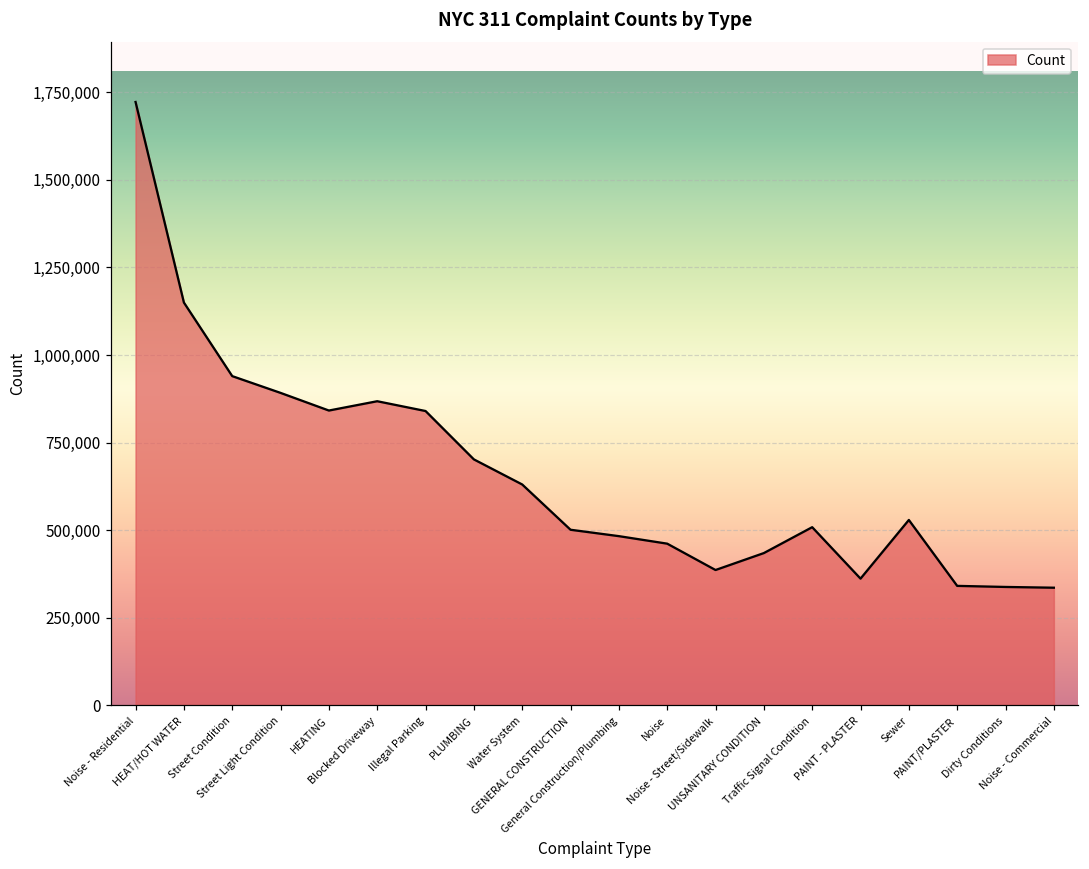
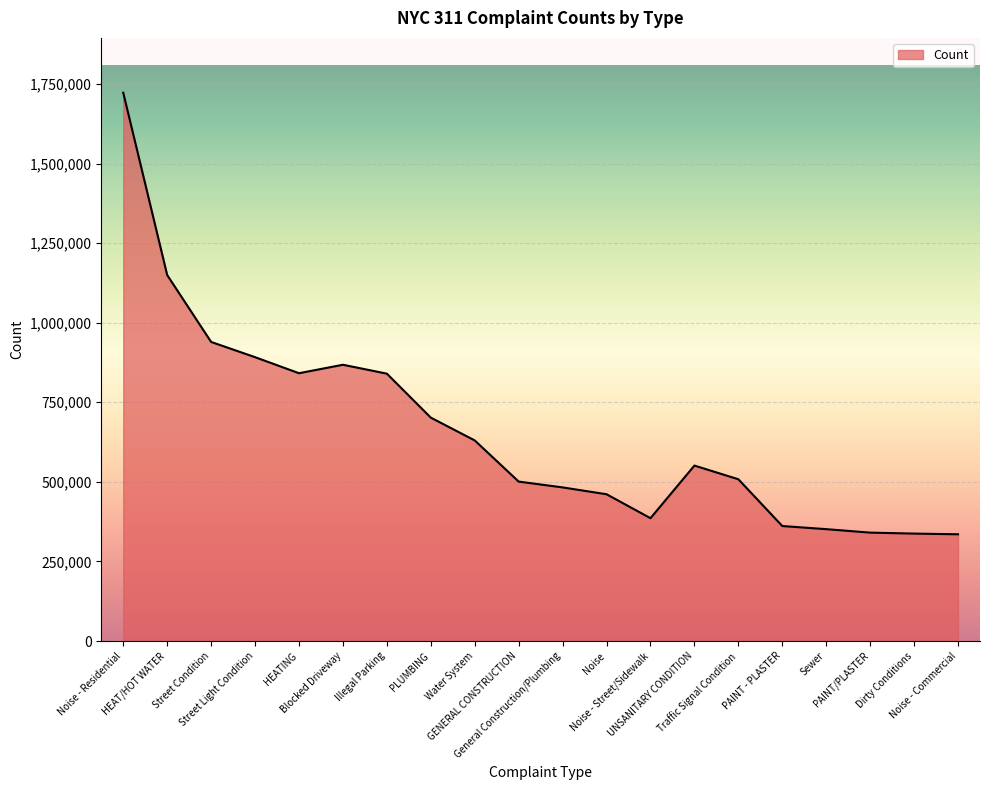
  {
    "Noise - Residential": "1,720,000",
    "HEAT/HOT WATER": "1,150,000",
    "Street Condition": "940,000",
    "Street Light Condition": "890,000",
    "HEATING": "840,000",
    "Blocked Driveway": "870,000",
    "Illegal Parking": "840,000",
    "PLUMBING": "700,000",
    "Water System": "630,000",
    "GENERAL CONSTRUCTION": "500,000",
    "General Construction/Plumbing": "480,000",
    "Noise": "460,000",
    "Noise - Street/Sidewalk": "390,000",
-   "UNSANITARY CONDITION": "430,000",
+   "UNSANITARY CONDITION": "550,000",
    "Traffic Signal Condition": "510,000",
    "PAINT - PLASTER": "360,000",
-   "Sewer": "530,000",
+   "Sewer": "350,000",
    "PAINT/PLASTER": "340,000",
    "Dirty Conditions": "340,000",
    "Noise - Commercial": "340,000"
  }
